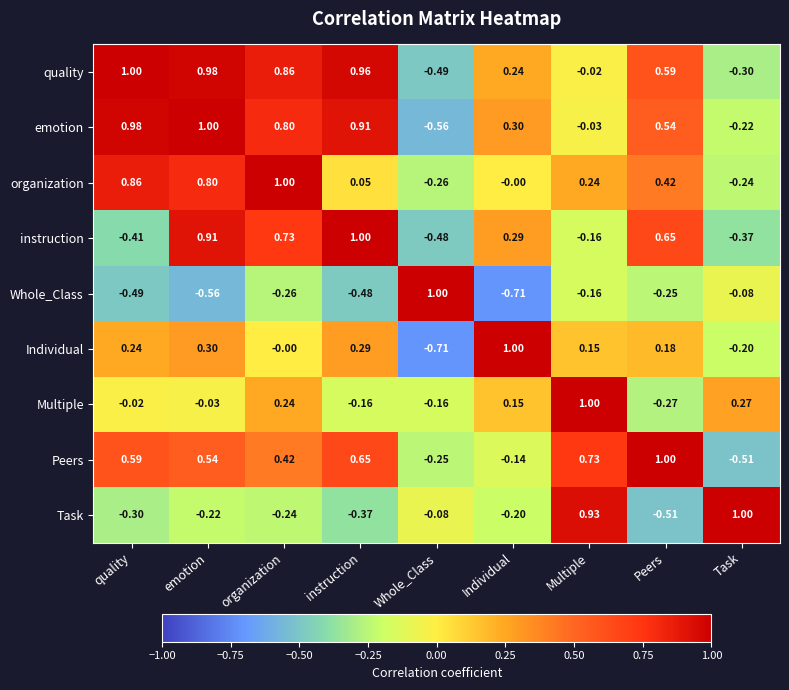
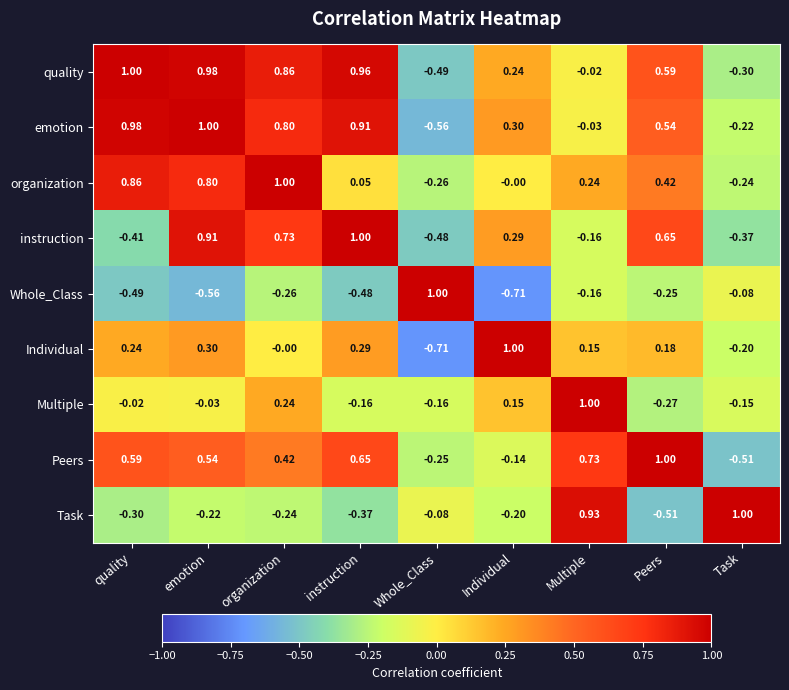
  {
    "quality": {
      "quality": 1.00,
      "emotion": 0.98,
      "organization": 0.86,
      "instruction": 0.96,
      "Whole_Class": -0.49,
      "Individual": 0.24,
      "Multiple": -0.02,
      "Peers": 0.59,
      "Task": -0.30
    },
    "emotion": {
      "quality": 0.98,
      "emotion": 1.00,
      "organization": 0.80,
      "instruction": 0.91,
      "Whole_Class": -0.56,
      "Individual": 0.30,
      "Multiple": -0.03,
      "Peers": 0.54,
      "Task": -0.22
    },
    "organization": {
      "quality": 0.86,
      "emotion": 0.80,
      "organization": 1.00,
      "instruction": 0.05,
      "Whole_Class": -0.26,
      "Individual": -0.00,
      "Multiple": 0.24,
      "Peers": 0.42,
      "Task": -0.24
    },
    "instruction": {
      "quality": -0.41,
      "emotion": 0.91,
      "organization": 0.73,
      "instruction": 1.00,
      "Whole_Class": -0.48,
      "Individual": 0.29,
      "Multiple": -0.16,
      "Peers": 0.65,
      "Task": -0.37
    },
    "Whole_Class": {
      "quality": -0.49,
      "emotion": -0.56,
      "organization": -0.26,
      "instruction": -0.48,
      "Whole_Class": 1.00,
      "Individual": -0.71,
      "Multiple": -0.16,
      "Peers": -0.25,
      "Task": -0.08
    },
    "Individual": {
      "quality": 0.24,
      "emotion": 0.30,
      "organization": -0.00,
      "instruction": 0.29,
      "Whole_Class": -0.71,
      "Individual": 1.00,
      "Multiple": 0.15,
      "Peers": 0.18,
      "Task": -0.20
    },
    "Multiple": {
      "quality": -0.02,
      "emotion": -0.03,
      "organization": 0.24,
      "instruction": -0.16,
      "Whole_Class": -0.16,
      "Individual": 0.15,
      "Multiple": 1.00,
      "Peers": -0.27,
-     "Task": 0.27
+     "Task": -0.15
    },
    "Peers": {
      "quality": 0.59,
      "emotion": 0.54,
      "organization": 0.42,
      "instruction": 0.65,
      "Whole_Class": -0.25,
      "Individual": -0.14,
      "Multiple": 0.73,
      "Peers": 1.00,
      "Task": -0.51
    },
    "Task": {
      "quality": -0.30,
      "emotion": -0.22,
      "organization": -0.24,
      "instruction": -0.37,
      "Whole_Class": -0.08,
      "Individual": -0.20,
      "Multiple": 0.93,
      "Peers": -0.51,
      "Task": 1.00
    }
  }
